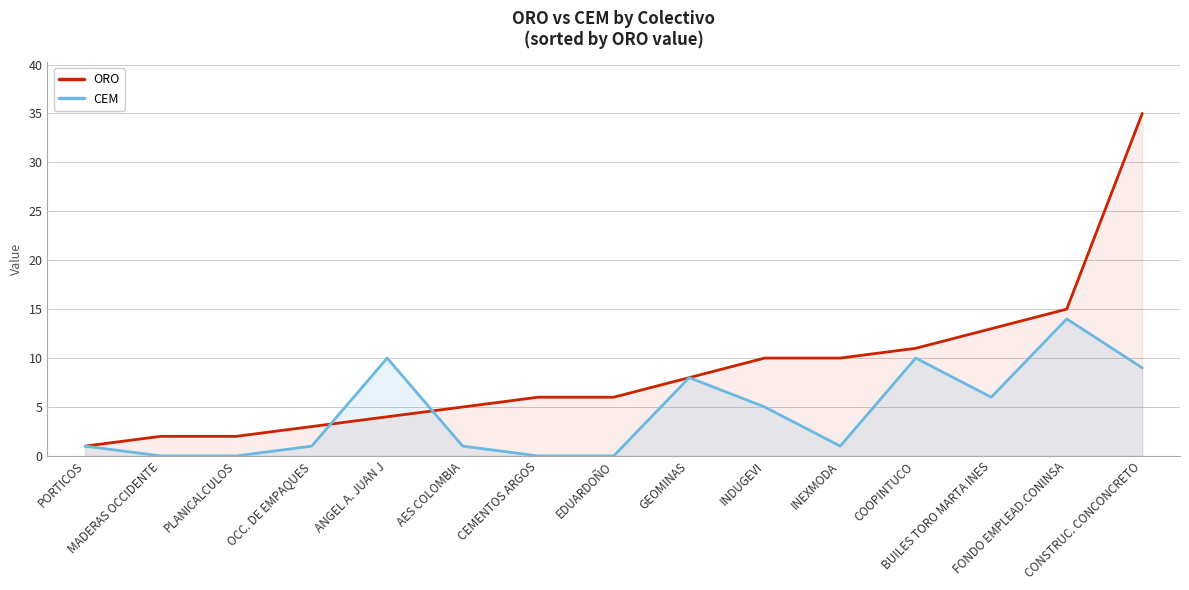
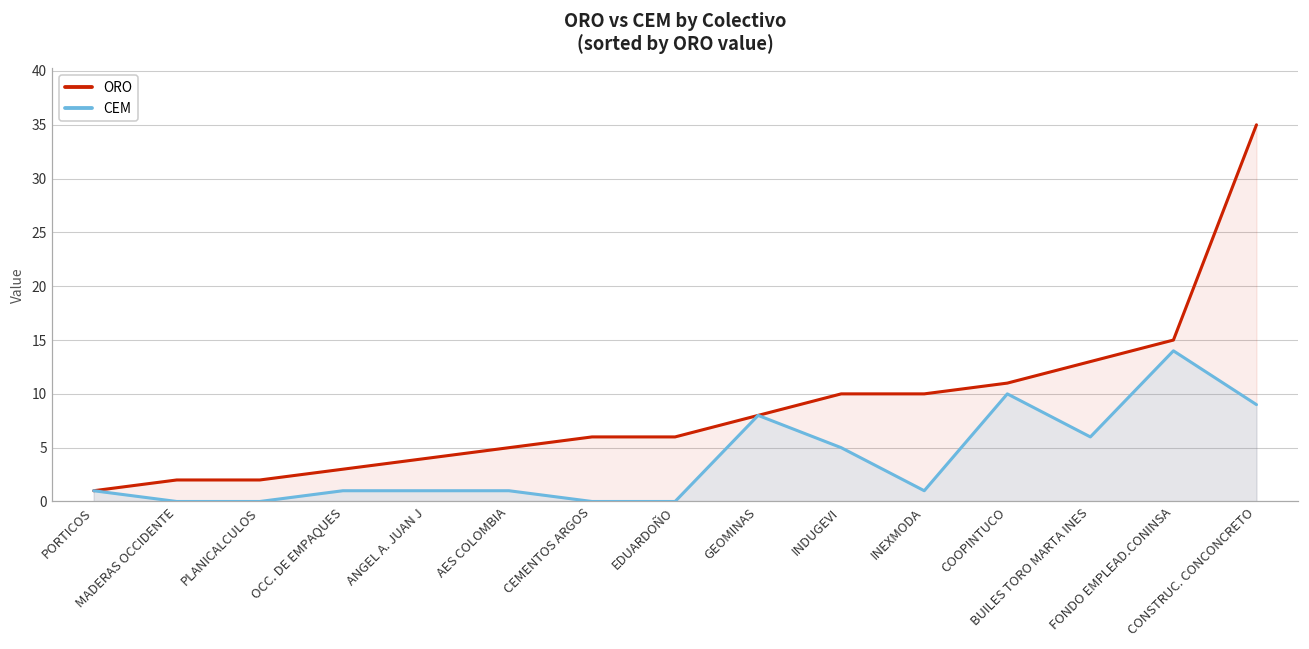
  {
    "ORO": {
      "MADERAS OCCIDENTE": 2,
      "PLANICALCULOS": 2,
      "OCC. DE EMPAQUES": 3,
      "ANGEL A. JUAN J": 4,
      "AES COLOMBIA": 5,
      "CEMENTOS ARGOS": 6,
      "EDUARDOÑO": 6,
      "INDUGEVI": 10,
      "INEXMODA": 10,
      "COOPINTUCO": 11,
      "BUILES TORO MARTA INES": 13,
      "FONDO EMPLEAD.CONINSA": 15,
      "CONSTRUC. CONCONCRETO": 35
    },
    "CEM": {
      "MADERAS OCCIDENTE": 0,
      "PLANICALCULOS": 0,
      "OCC. DE EMPAQUES": 1,
-     "ANGEL A. JUAN J": 10,
+     "ANGEL A. JUAN J": 1,
      "AES COLOMBIA": 1,
      "CEMENTOS ARGOS": 0,
      "EDUARDOÑO": 0,
      "INDUGEVI": 5,
      "INEXMODA": 1,
      "COOPINTUCO": 10,
      "BUILES TORO MARTA INES": 6,
      "FONDO EMPLEAD.CONINSA": 14,
      "CONSTRUC. CONCONCRETO": 9
    }
  }
